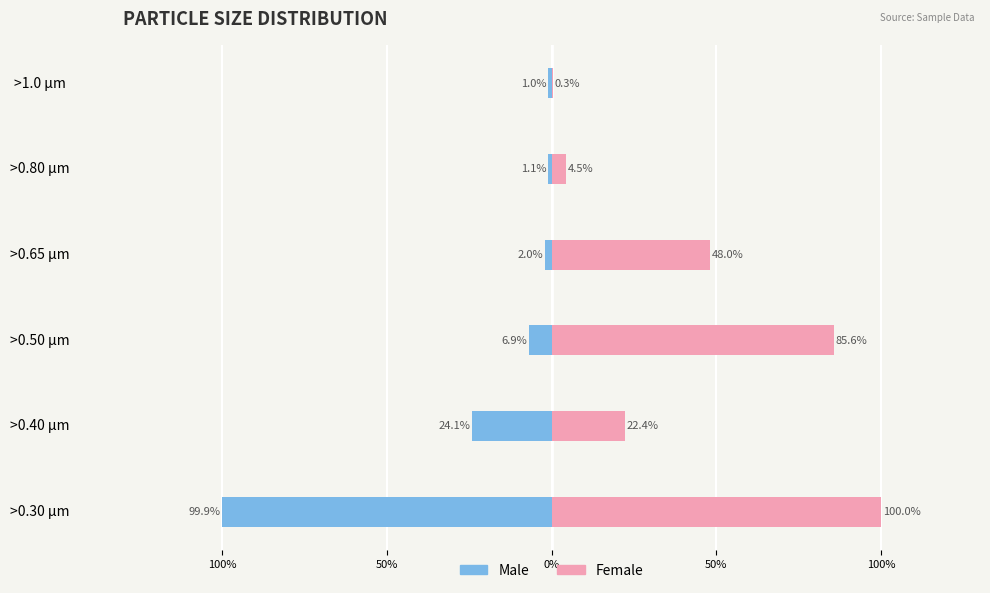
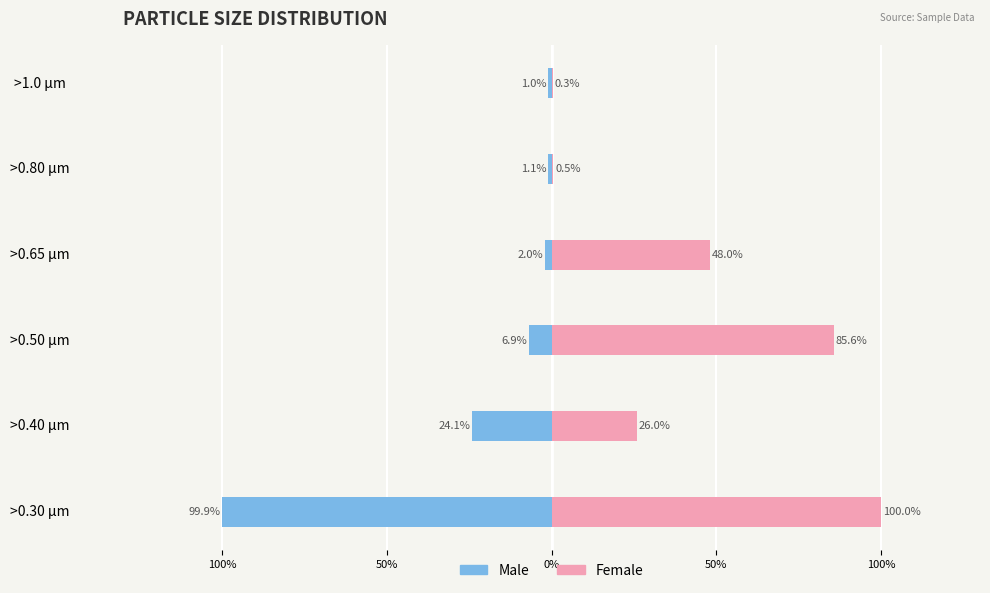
  {
    "Female": {
      ">1.0 µm": "0.3%",
-     ">0.80 µm": "4.5%",
+     ">0.80 µm": "0.5%",
      ">0.65 µm": "48.0%",
      ">0.50 µm": "85.6%",
-     ">0.40 µm": "22.4%",
+     ">0.40 µm": "26.0%",
      ">0.30 µm": "100.0%"
    }
  }
